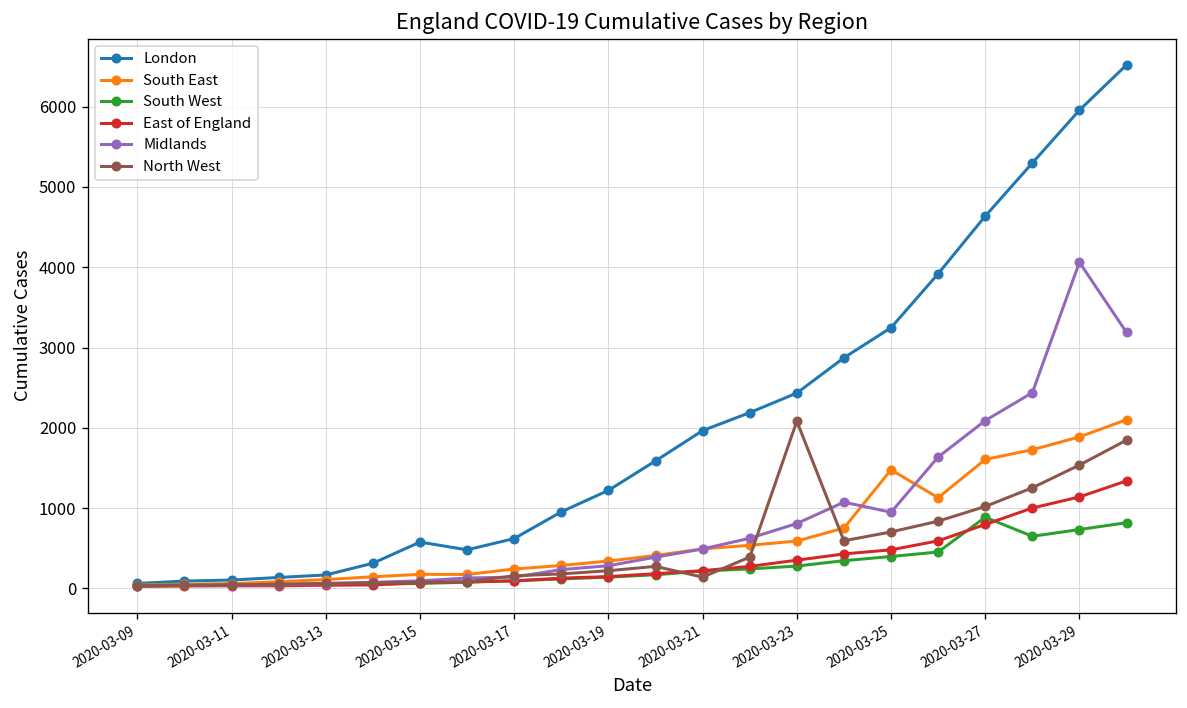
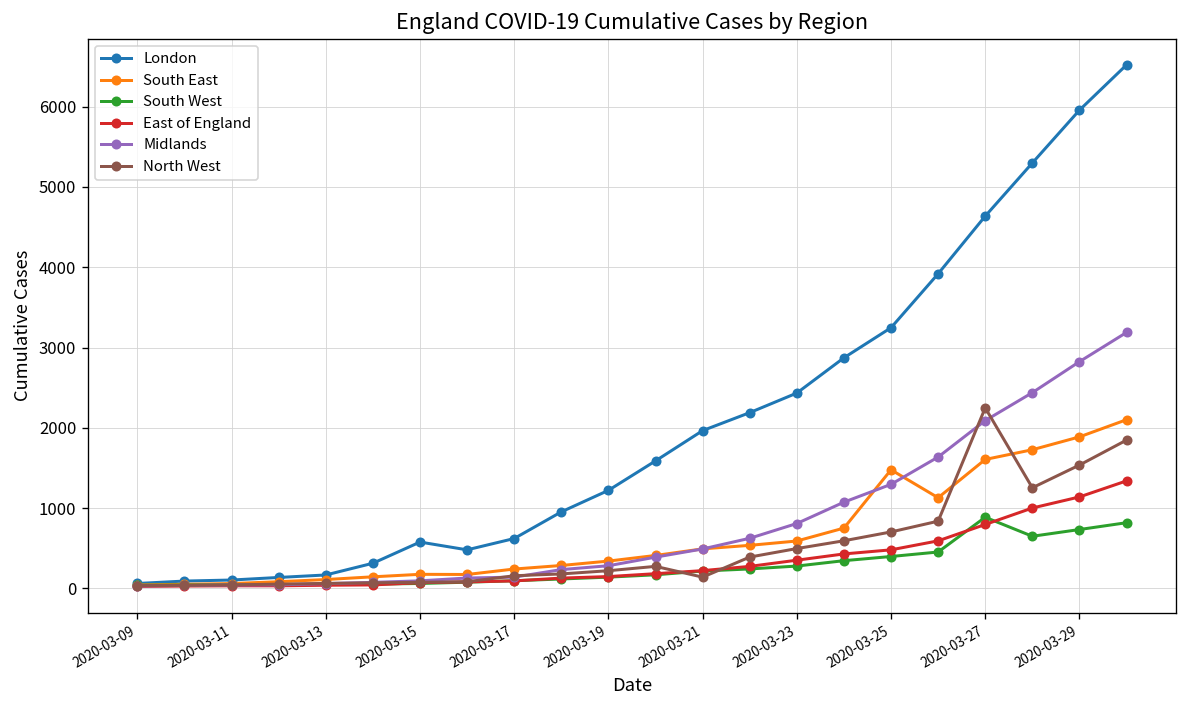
  {
    "London": {
      "2020-03-11": 100,
      "2020-03-13": 200,
      "2020-03-15": 600,
      "2020-03-17": 600,
      "2020-03-19": 1200,
      "2020-03-21": 2000,
      "2020-03-23": 2400,
      "2020-03-25": 3200,
      "2020-03-27": 4600,
      "2020-03-29": 6000
    },
    "South East": {
      "2020-03-13": 100,
      "2020-03-15": 200,
      "2020-03-17": 200,
      "2020-03-19": 300,
      "2020-03-23": 600,
      "2020-03-25": 1500,
      "2020-03-27": 1600,
      "2020-03-29": 1900
    },
    "South West": {
      "2020-03-23": 300,
      "2020-03-25": 400,
      "2020-03-27": 900,
      "2020-03-29": 700
    },
    "East of England": {
      "2020-03-23": 400,
      "2020-03-25": 500,
      "2020-03-27": 800,
      "2020-03-29": 1100
    },
    "Midlands": {
      "2020-03-19": 300,
      "2020-03-23": 800,
-     "2020-03-25": 900,
+     "2020-03-25": 1300,
      "2020-03-27": 2100,
-     "2020-03-29": 4100
+     "2020-03-29": 2800
    },
    "North West": {
      "2020-03-19": 200,
      "2020-03-21": 100,
-     "2020-03-23": 2100,
+     "2020-03-23": 500,
      "2020-03-25": 700,
-     "2020-03-27": 1000,
+     "2020-03-27": 2200,
      "2020-03-29": 1500
    }
  }
